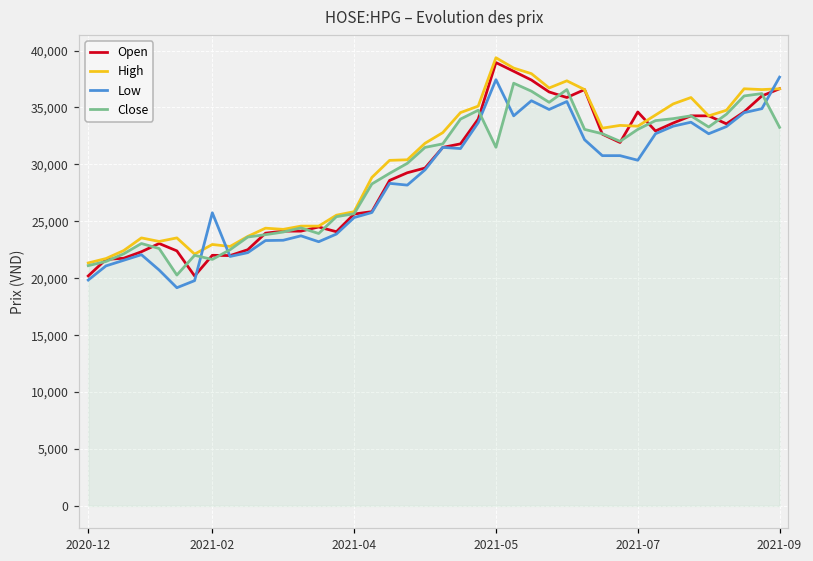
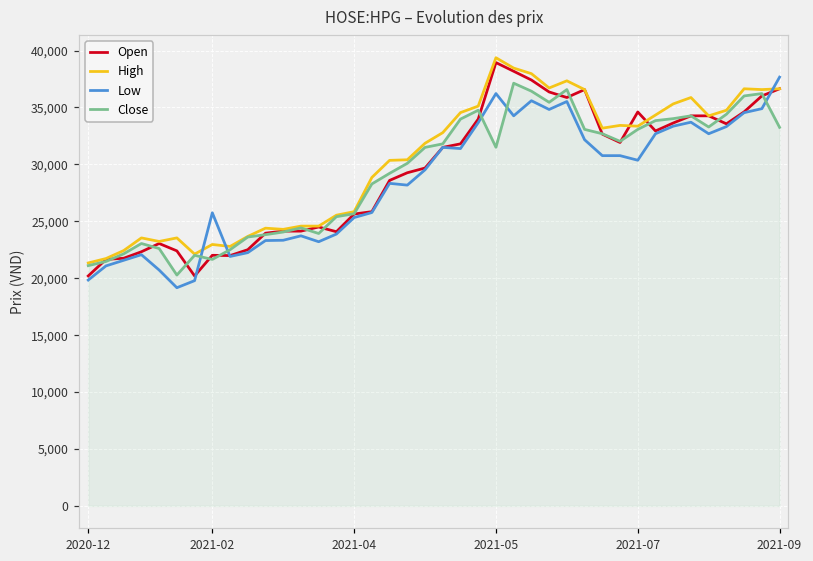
  {
    "Open": {
      "2020-12": "20,200",
      "2021-02": "22,000",
      "2021-05": "38,900",
      "2021-07": "34,600"
    },
    "High": {
      "2021-02": "23,000",
      "2021-05": "39,400",
      "2021-07": "33,400"
    },
    "Low": {
      "2020-12": "19,800",
      "2021-02": "25,700",
      "2021-04": "25,300",
-     "2021-05": "37,400",
+     "2021-05": "36,200",
      "2021-07": "30,400",
      "2021-09": "37,700"
    },
    "Close": {
      "2021-02": "21,700",
      "2021-05": "31,500",
      "2021-07": "33,100",
      "2021-09": "33,300"
    }
  }
